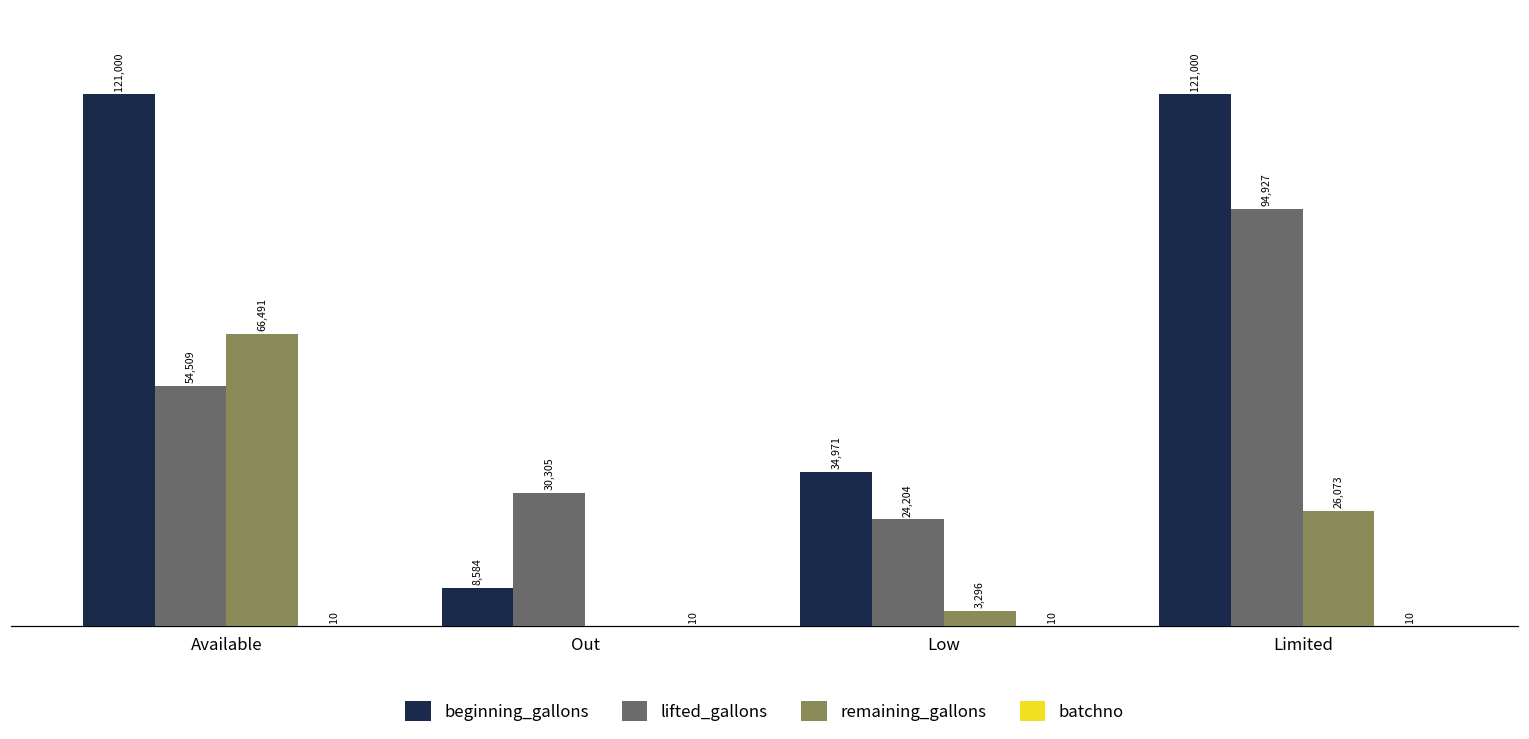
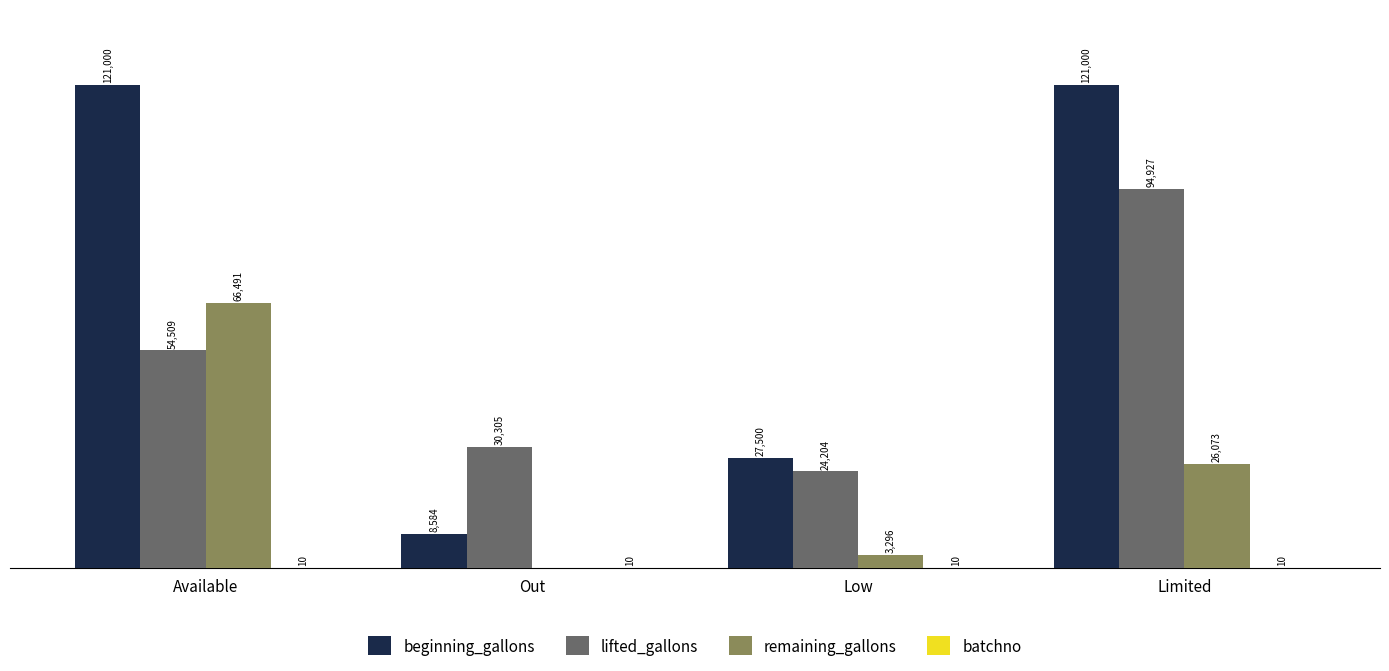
  {
    "beginning_gallons": {
      "Available": "121,000",
      "Out": "8,584",
-     "Low": "34,971",
+     "Low": "27,500",
      "Limited": "121,000"
    },
    "batchno": {
      "Available": "10",
      "Out": "10",
      "Low": "10",
      "Limited": "10"
    }
  }
